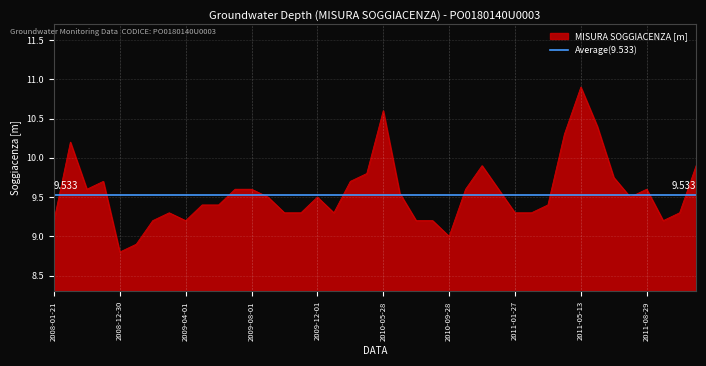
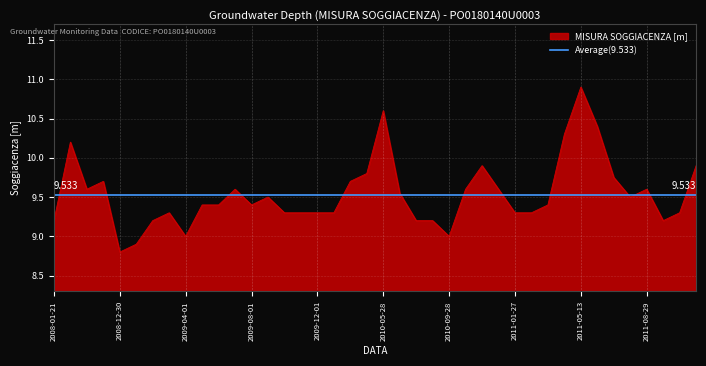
  {
    "2008-01-21": 9.2,
    "2008-12-30": 8.8,
-   "2009-04-01": 9.2,
-   "2009-08-01": 9.6,
-   "2009-12-01": 9.5,
+   "2009-04-01": 9.0,
+   "2009-08-01": 9.4,
+   "2009-12-01": 9.3,
    "2010-05-28": 10.6,
    "2010-09-28": 9.0,
    "2011-01-27": 9.3,
    "2011-05-13": 10.9,
    "2011-08-29": 9.6
  }
